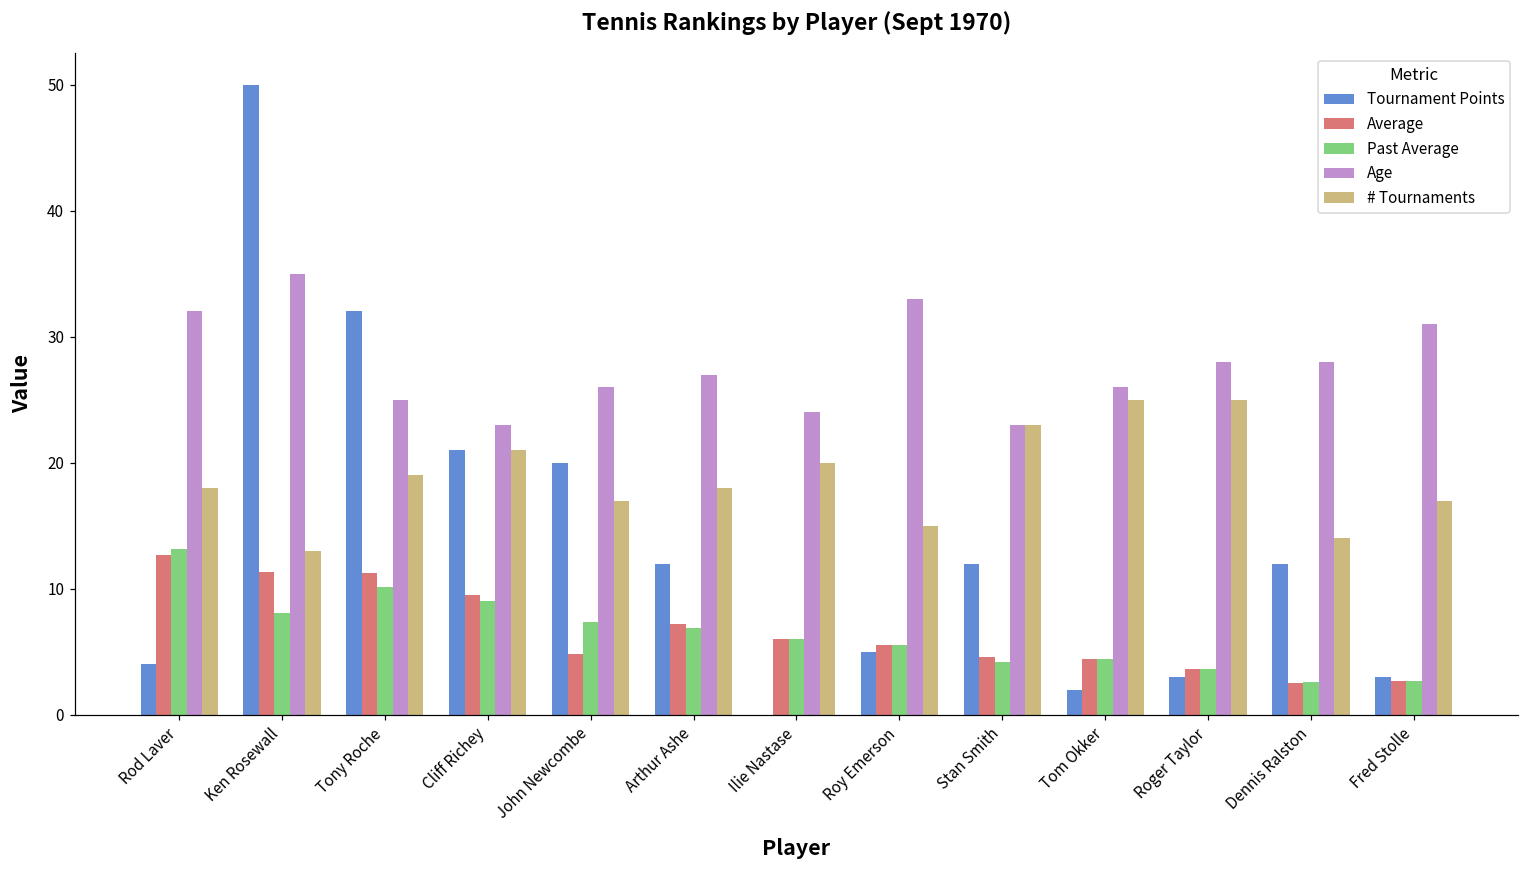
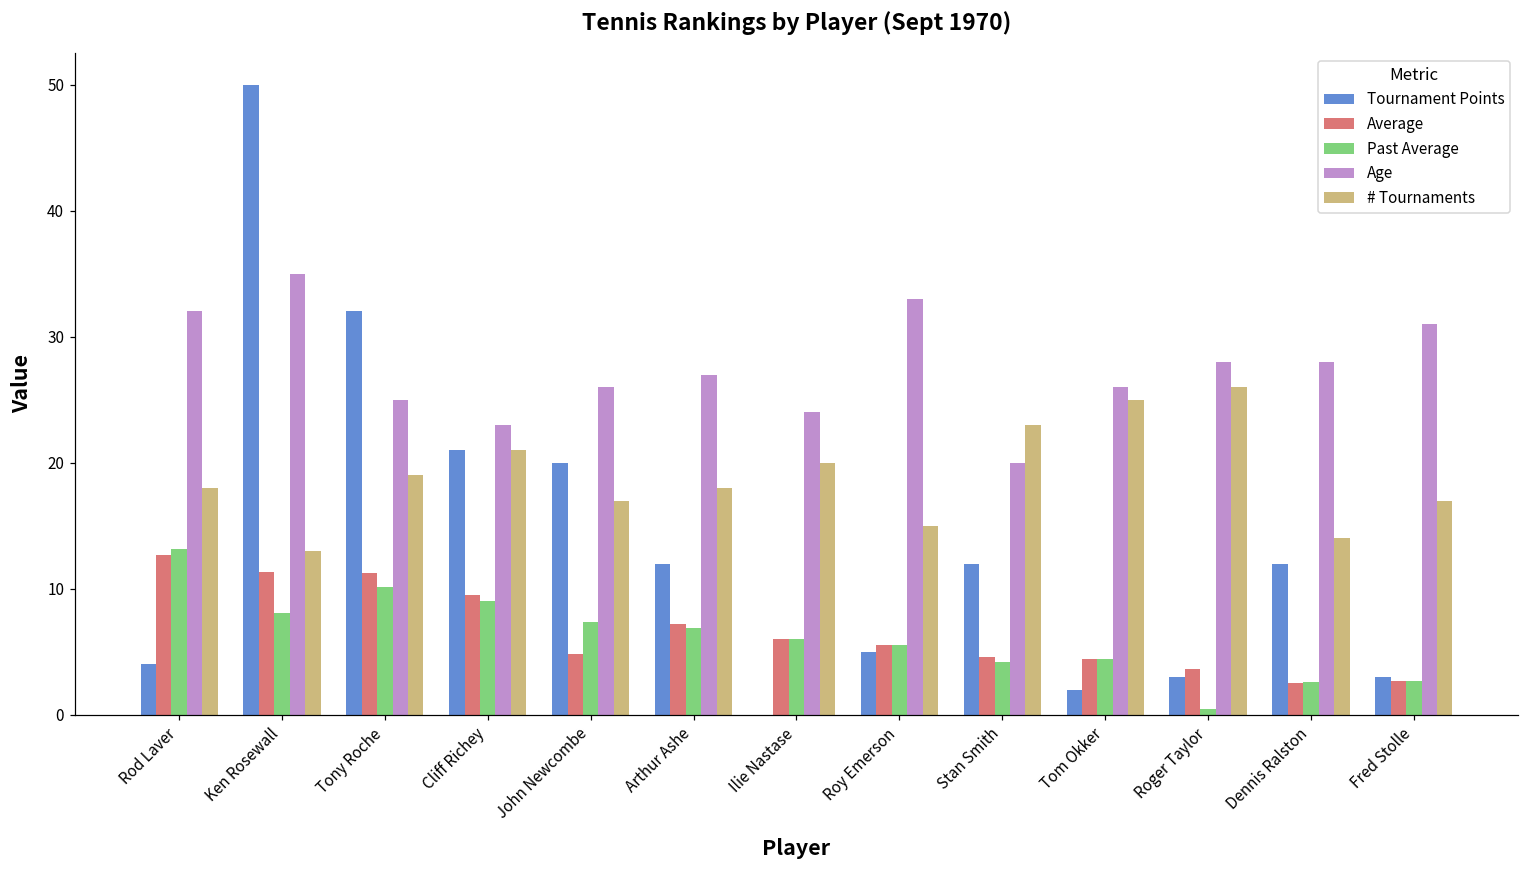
  {
    "Tournament Points": {
      "Rod Laver": 4.0,
      "Ken Rosewall": 50.0,
      "Tony Roche": 32.0,
      "Cliff Richey": 21.0,
      "John Newcombe": 20.0,
      "Arthur Ashe": 12.0,
      "Ilie Nastase": 0.0,
      "Roy Emerson": 5.0,
      "Stan Smith": 12.0,
      "Tom Okker": 2.0,
      "Roger Taylor": 3.0,
      "Dennis Ralston": 12.0,
      "Fred Stolle": 3.0
    },
    "Average": {
      "Rod Laver": 12.7,
      "Ken Rosewall": 11.3,
      "Tony Roche": 11.3,
      "Cliff Richey": 9.5,
      "John Newcombe": 4.8,
      "Arthur Ashe": 7.2,
      "Ilie Nastase": 6.1,
      "Roy Emerson": 5.5,
      "Stan Smith": 4.6,
      "Tom Okker": 4.4,
      "Roger Taylor": 3.6,
      "Dennis Ralston": 2.6,
      "Fred Stolle": 2.7
    },
    "Past Average": {
      "Rod Laver": 13.2,
      "Ken Rosewall": 8.1,
      "Tony Roche": 10.1,
      "Cliff Richey": 9.0,
      "John Newcombe": 7.4,
      "Arthur Ashe": 6.9,
      "Ilie Nastase": 6.1,
      "Roy Emerson": 5.6,
      "Stan Smith": 4.2,
      "Tom Okker": 4.4,
-     "Roger Taylor": 3.7,
+     "Roger Taylor": 0.5,
      "Dennis Ralston": 2.6,
      "Fred Stolle": 2.7
    },
    "Age": {
      "Rod Laver": 32,
      "Ken Rosewall": 35,
      "Tony Roche": 25,
      "Cliff Richey": 23,
      "John Newcombe": 26,
      "Arthur Ashe": 27,
      "Ilie Nastase": 24,
      "Roy Emerson": 33,
-     "Stan Smith": 23,
+     "Stan Smith": 20,
      "Tom Okker": 26,
      "Roger Taylor": 28,
      "Dennis Ralston": 28,
      "Fred Stolle": 31
    },
    "# Tournaments": {
      "Rod Laver": 18,
      "Ken Rosewall": 13,
      "Tony Roche": 19,
      "Cliff Richey": 21,
      "John Newcombe": 17,
      "Arthur Ashe": 18,
      "Ilie Nastase": 20,
      "Roy Emerson": 15,
      "Stan Smith": 23,
      "Tom Okker": 25,
-     "Roger Taylor": 25,
+     "Roger Taylor": 26,
      "Dennis Ralston": 14,
      "Fred Stolle": 17
    }
  }
